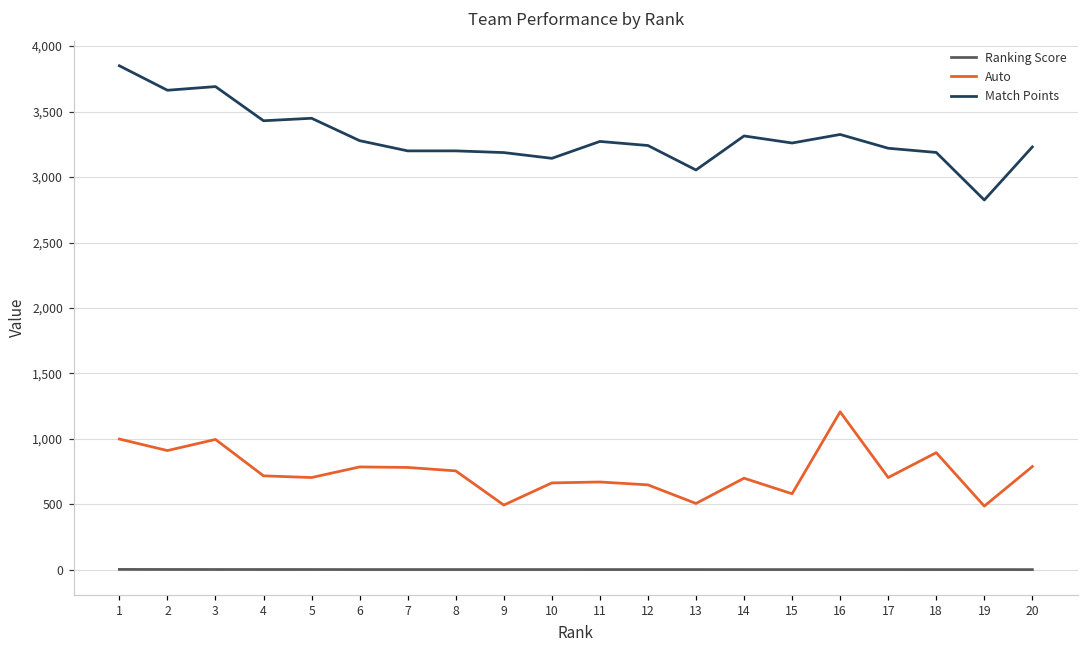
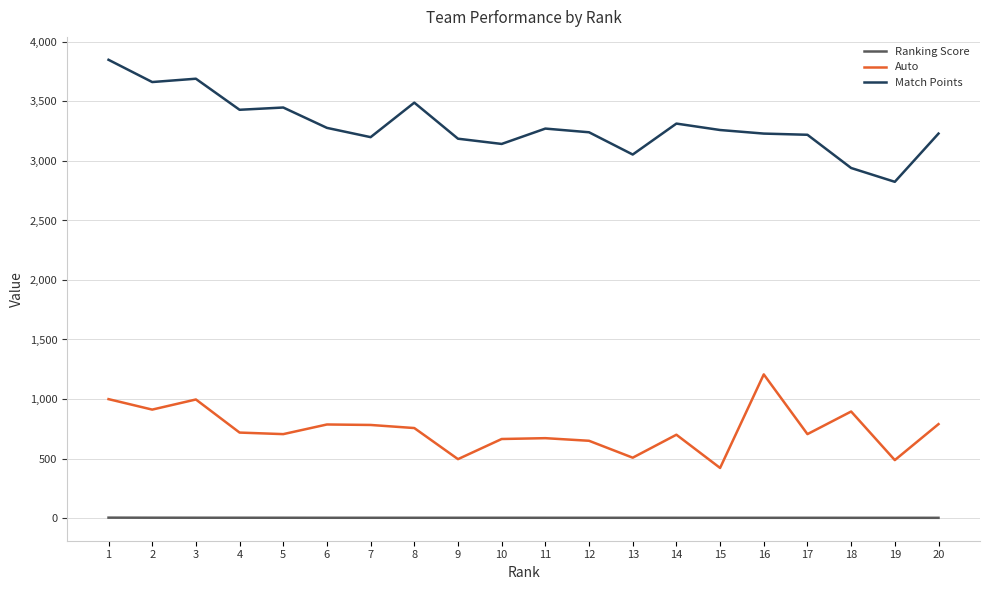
  {
    "Ranking Score": {
      "1": "0",
      "2": "0",
      "3": "0",
      "4": "0",
      "5": "0",
      "6": "0",
      "7": "0",
      "8": "0",
      "9": "0",
      "10": "0",
      "11": "0",
      "12": "0",
      "13": "0",
      "14": "0",
      "15": "0",
      "16": "0",
      "17": "0",
      "18": "0",
      "19": "0",
      "20": "0"
    },
    "Auto": {
      "1": "1,000",
      "2": "910",
      "3": "1,000",
      "4": "720",
      "5": "710",
      "6": "790",
      "7": "780",
      "8": "760",
      "9": "490",
      "10": "660",
      "11": "670",
      "12": "650",
      "13": "510",
      "14": "700",
-     "15": "580",
+     "15": "420",
      "16": "1,210",
      "17": "710",
      "18": "900",
      "19": "490",
      "20": "790"
    },
    "Match Points": {
      "1": "3,850",
      "2": "3,660",
      "3": "3,690",
      "4": "3,430",
      "5": "3,450",
      "6": "3,280",
      "7": "3,200",
-     "8": "3,200",
+     "8": "3,490",
      "9": "3,190",
      "10": "3,140",
      "11": "3,270",
      "12": "3,240",
      "13": "3,050",
      "14": "3,310",
      "15": "3,260",
-     "16": "3,330",
+     "16": "3,230",
      "17": "3,220",
-     "18": "3,190",
+     "18": "2,940",
      "19": "2,820",
      "20": "3,230"
    }
  }
